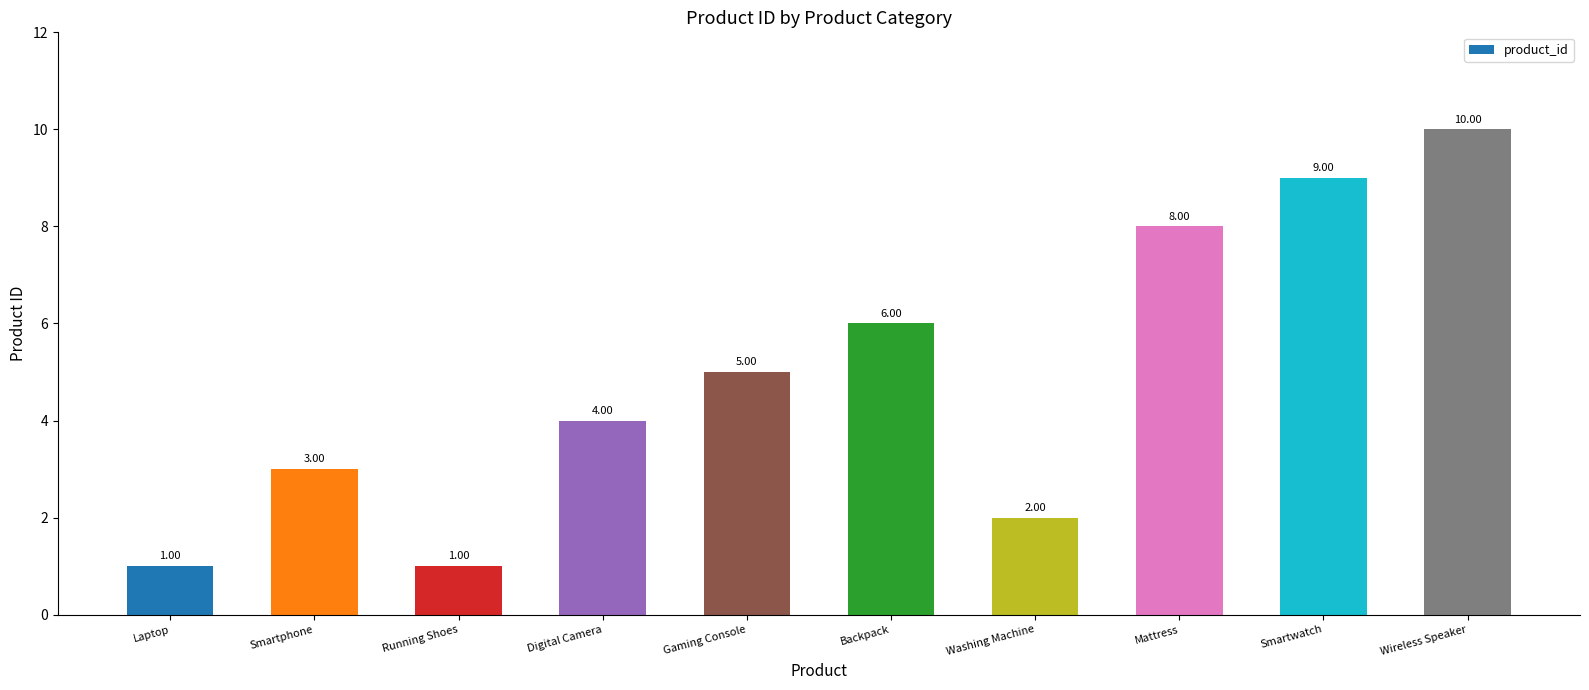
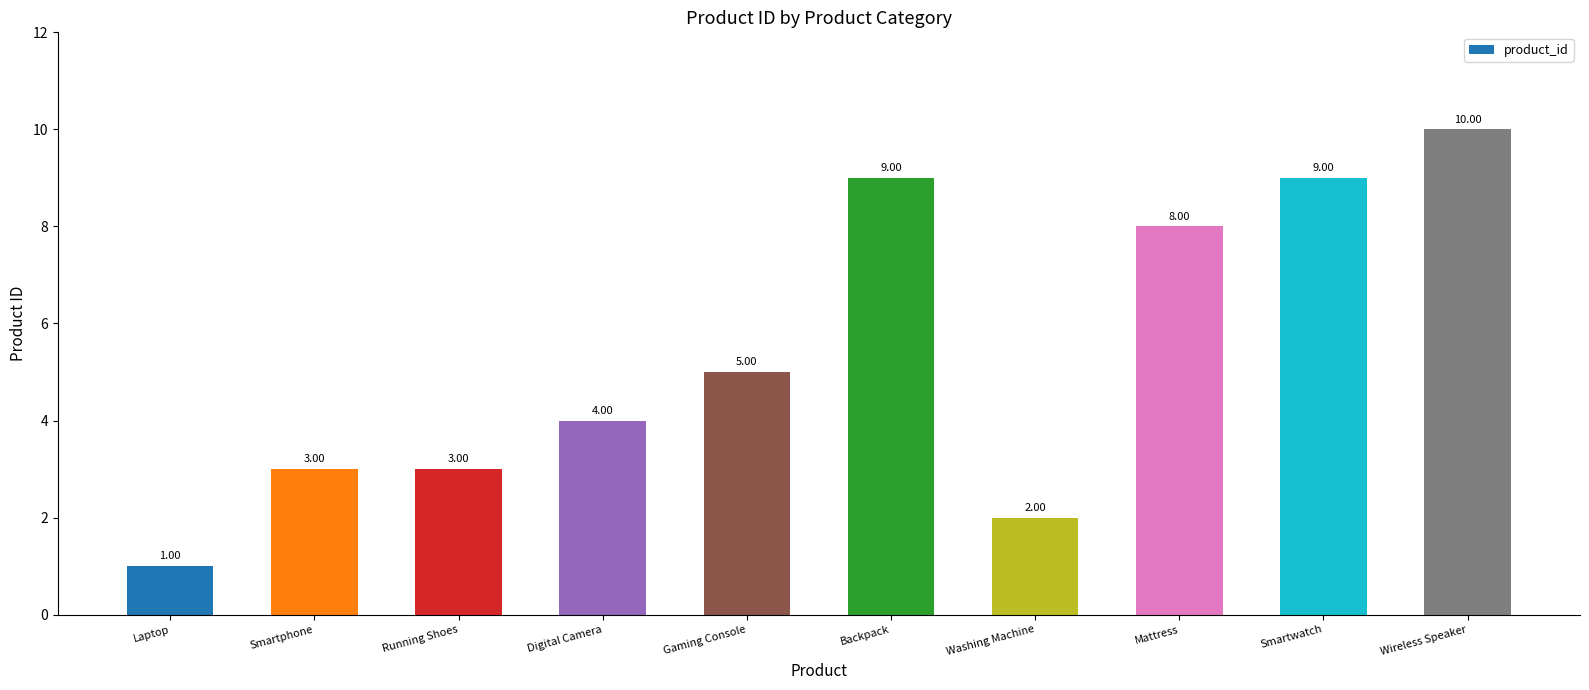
  {
    "Laptop": 1.00,
    "Smartphone": 3.00,
-   "Running Shoes": 1.00,
+   "Running Shoes": 3.00,
    "Digital Camera": 4.00,
    "Gaming Console": 5.00,
-   "Backpack": 6.00,
+   "Backpack": 9.00,
    "Washing Machine": 2.00,
    "Mattress": 8.00,
    "Smartwatch": 9.00,
    "Wireless Speaker": 10.00
  }
